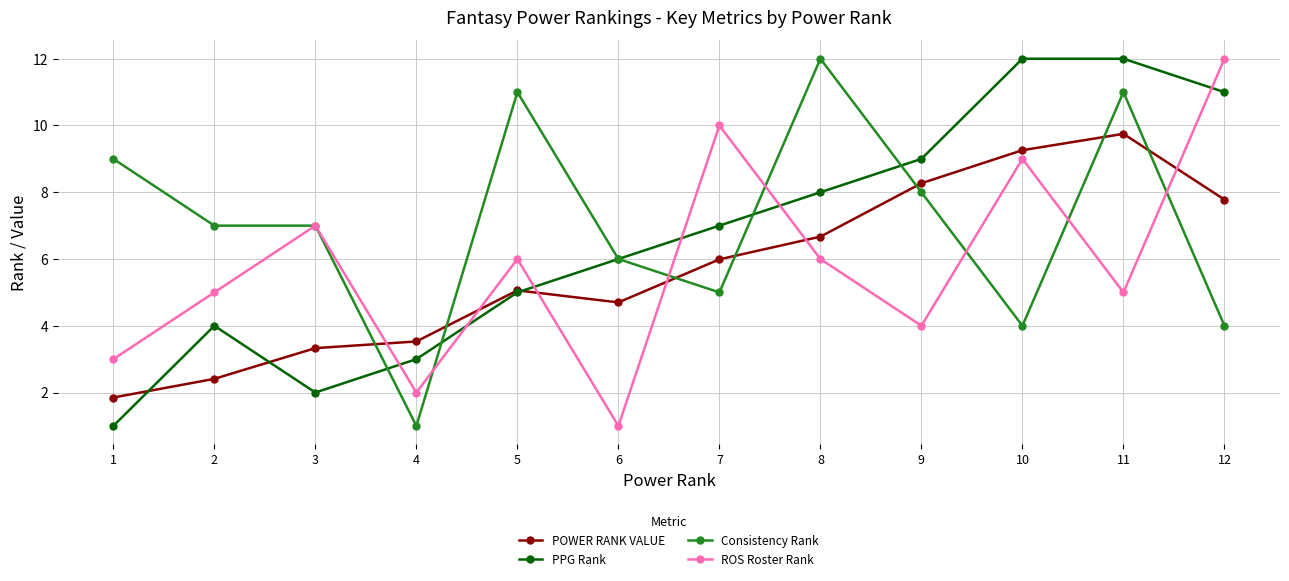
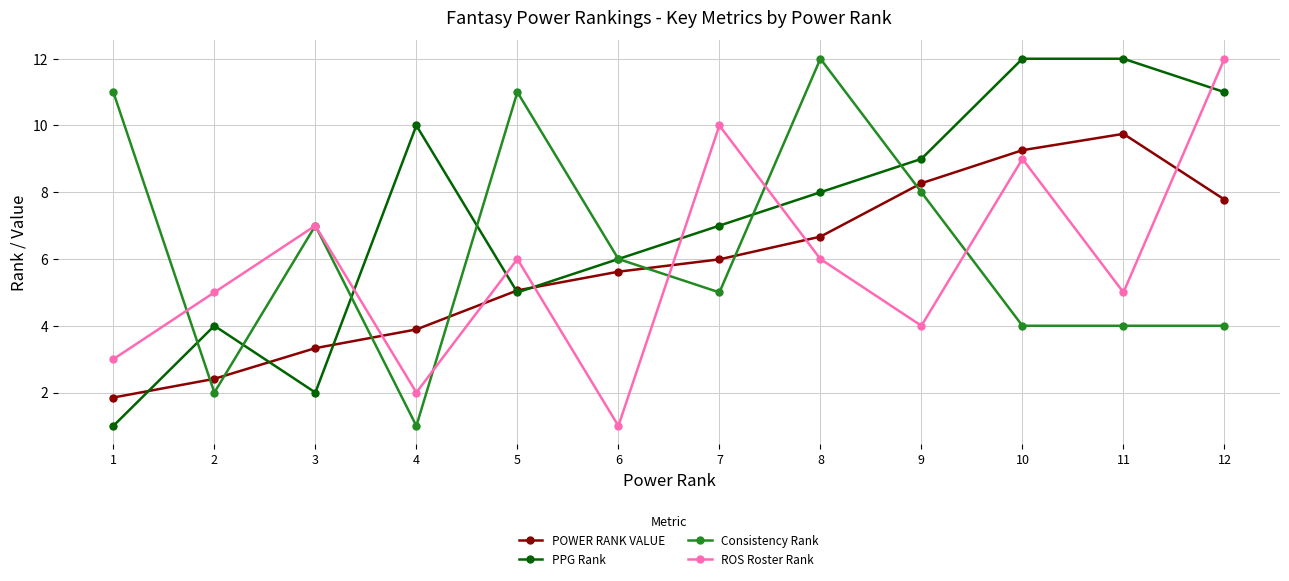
  {
    "POWER RANK VALUE": {
      "1": 1.9,
      "2": 2.4,
      "3": 3.3,
-     "4": 3.5,
-     "6": 4.7,
+     "4": 3.9,
+     "6": 5.6,
      "7": 6.0,
      "8": 6.7,
      "9": 8.3,
      "10": 9.3,
      "11": 9.8,
      "12": 7.8
    },
    "PPG Rank": {
      "1": 1,
      "2": 4,
      "3": 2,
-     "4": 3,
+     "4": 10,
      "7": 7,
      "8": 8,
      "9": 9,
      "10": 12,
      "11": 12,
      "12": 11
    },
    "Consistency Rank": {
-     "1": 9,
-     "2": 7,
+     "1": 11,
+     "2": 2,
      "4": 1,
      "5": 11,
      "7": 5,
      "8": 12,
      "9": 8,
      "10": 4,
-     "11": 11,
+     "11": 4,
      "12": 4
    },
    "ROS Roster Rank": {
      "1": 3.0,
      "2": 5.0,
      "4": 2.0,
      "5": 6.0,
      "6": 1.0,
      "7": 10.0,
      "8": 6.0,
      "9": 4.0,
      "10": 9.0,
      "11": 5.0,
      "12": 12.0
    }
  }
